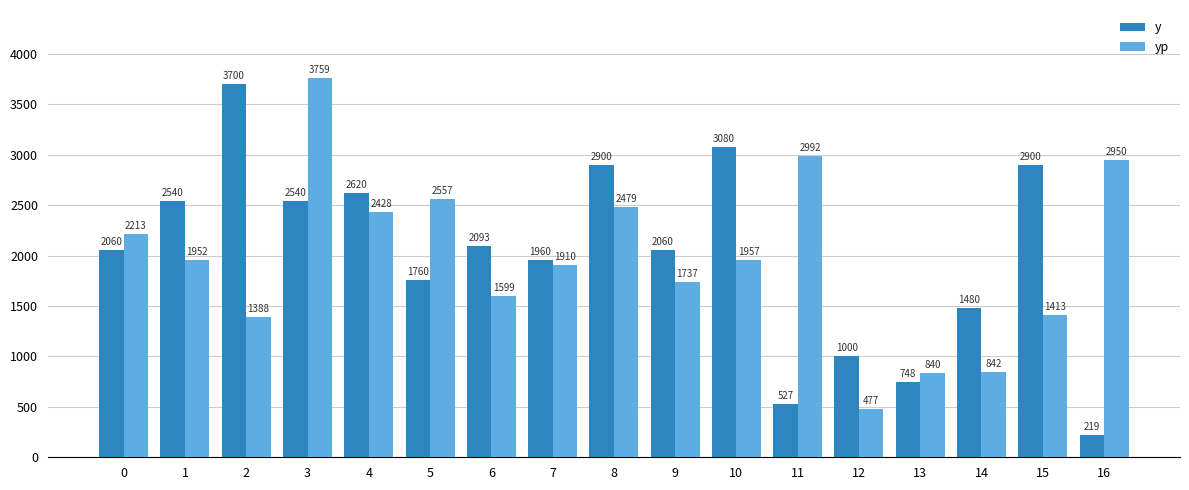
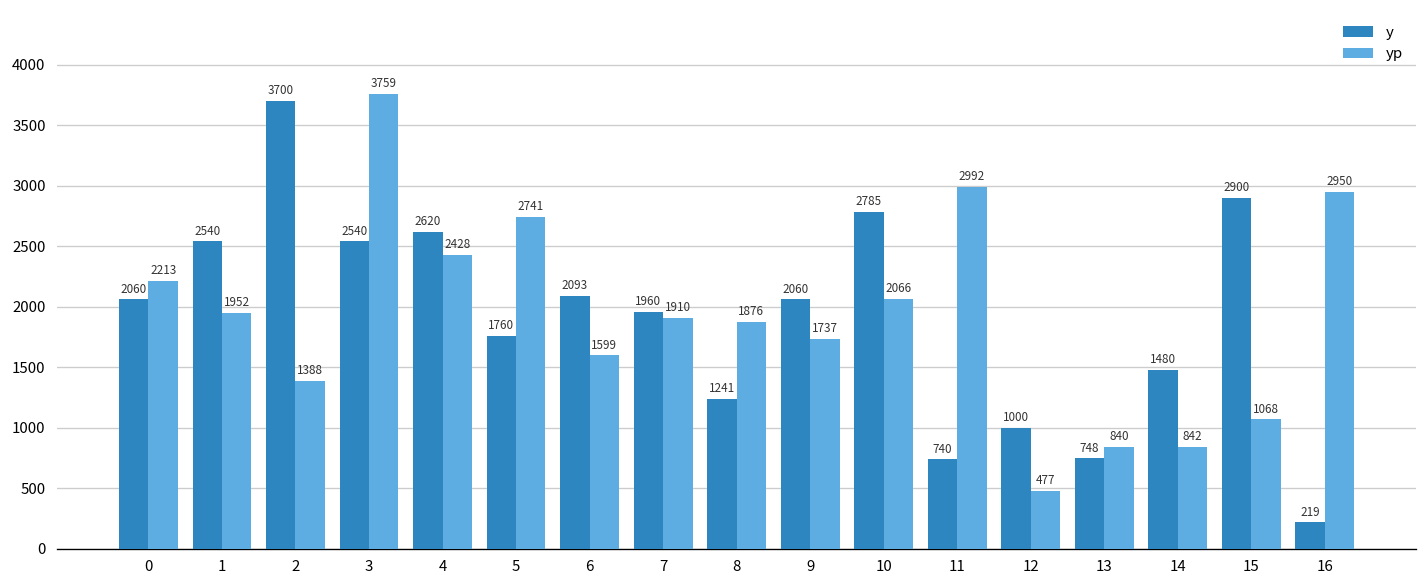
  {
    "y": {
      "0": 2060,
      "1": 2540,
      "2": 3700,
      "3": 2540,
      "4": 2620,
      "5": 1760,
      "6": 2093,
      "7": 1960,
-     "8": 2900,
+     "8": 1241,
      "9": 2060,
-     "10": 3080,
-     "11": 527,
+     "10": 2785,
+     "11": 740,
      "12": 1000,
      "13": 748,
      "14": 1480,
      "15": 2900,
      "16": 219
    },
    "yp": {
      "0": 2213,
      "1": 1952,
      "2": 1388,
      "3": 3759,
      "4": 2428,
-     "5": 2557,
+     "5": 2741,
      "6": 1599,
      "7": 1910,
-     "8": 2479,
+     "8": 1876,
      "9": 1737,
-     "10": 1957,
+     "10": 2066,
      "11": 2992,
      "12": 477,
      "13": 840,
      "14": 842,
-     "15": 1413,
+     "15": 1068,
      "16": 2950
    }
  }
